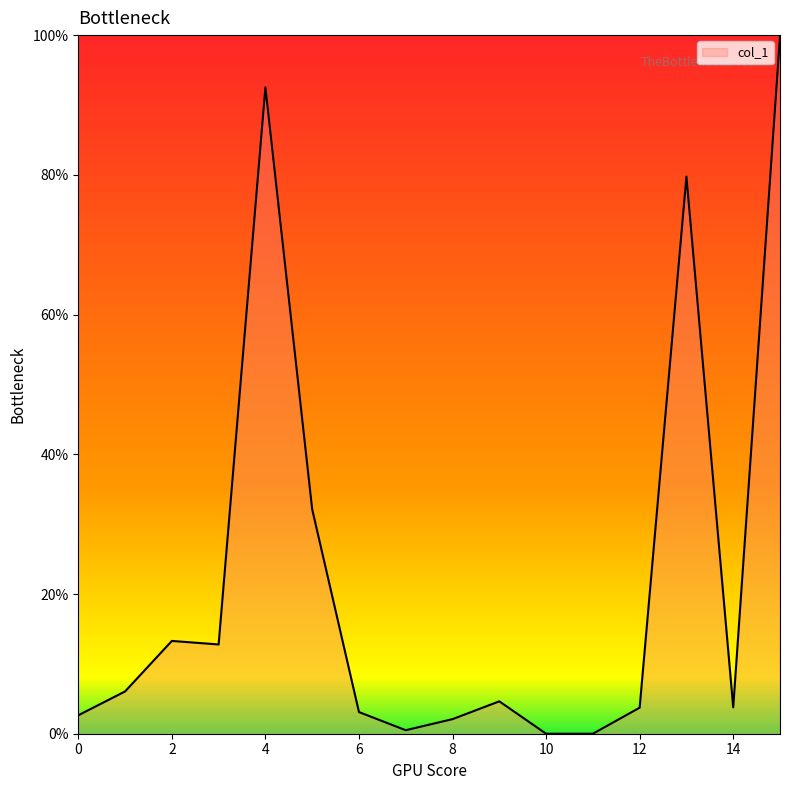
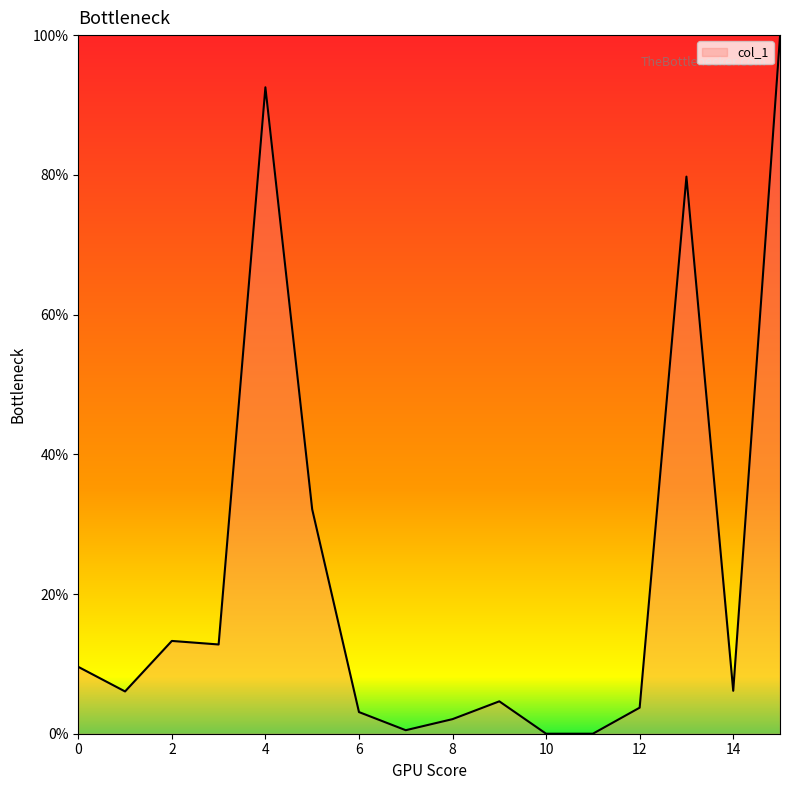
  {
-   "0": "3%",
+   "0": "10%",
    "2": "13%",
    "4": "93%",
    "6": "3%",
    "8": "2%",
    "10": "0%",
    "12": "4%",
-   "14": "4%"
+   "14": "6%"
  }
